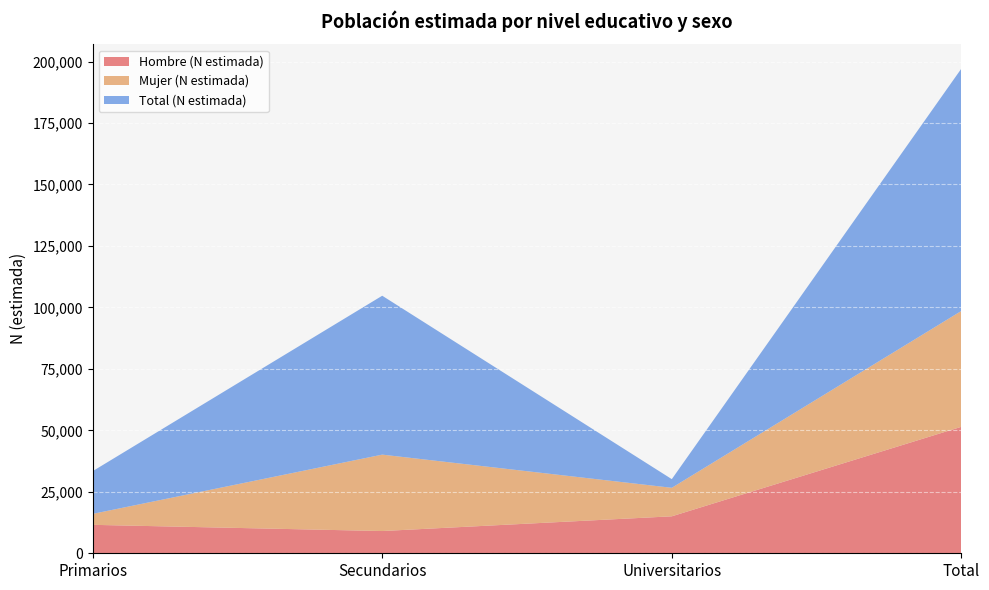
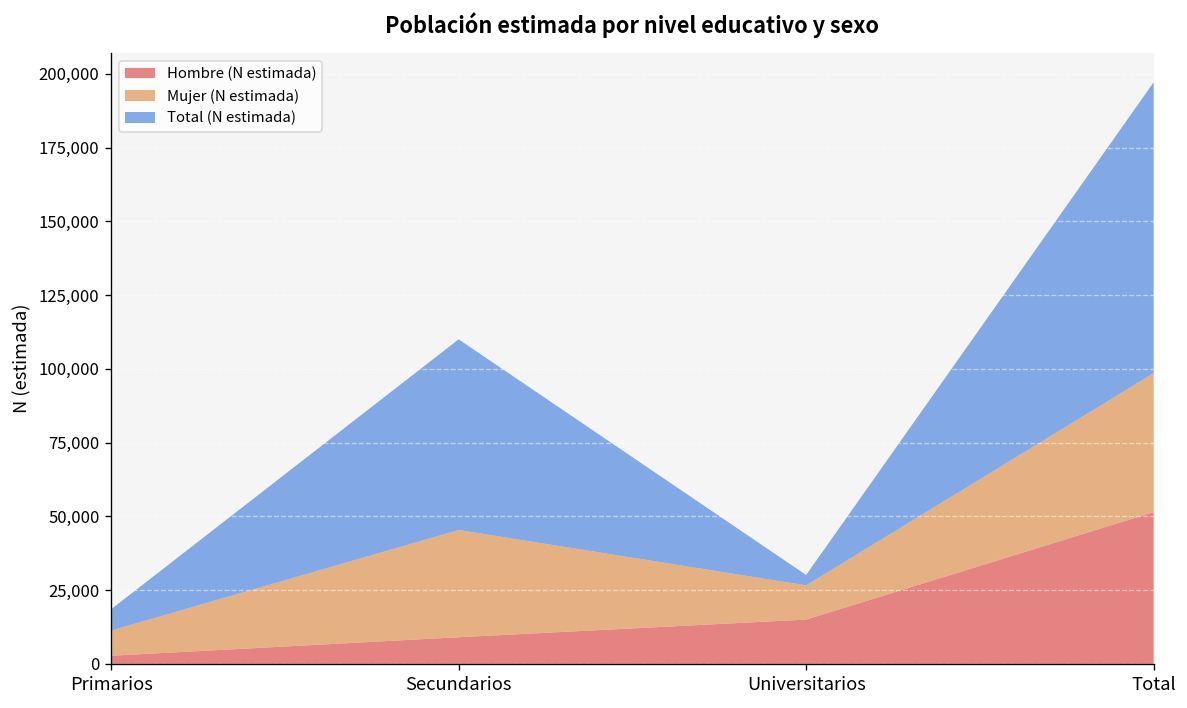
  {
    "Hombre (N estimada)": {
-     "Primarios": "12,000",
+     "Primarios": "3,000",
      "Secundarios": "9,000",
      "Universitarios": "15,000",
      "Total": "51,000"
    },
    "Mujer (N estimada)": {
-     "Primarios": "4,000",
-     "Secundarios": "31,000",
+     "Primarios": "9,000",
+     "Secundarios": "36,000",
      "Universitarios": "12,000",
      "Total": "47,000"
    },
    "Total (N estimada)": {
-     "Primarios": "17,000",
+     "Primarios": "7,000",
      "Secundarios": "65,000",
      "Universitarios": "4,000",
      "Total": "99,000"
    }
  }
